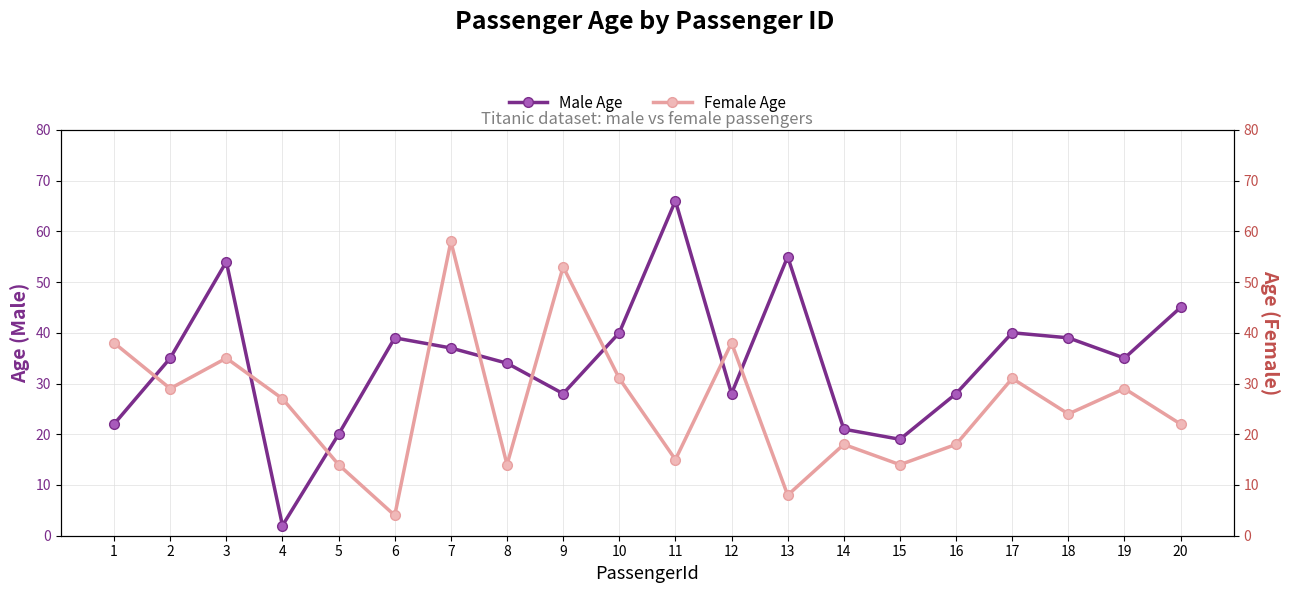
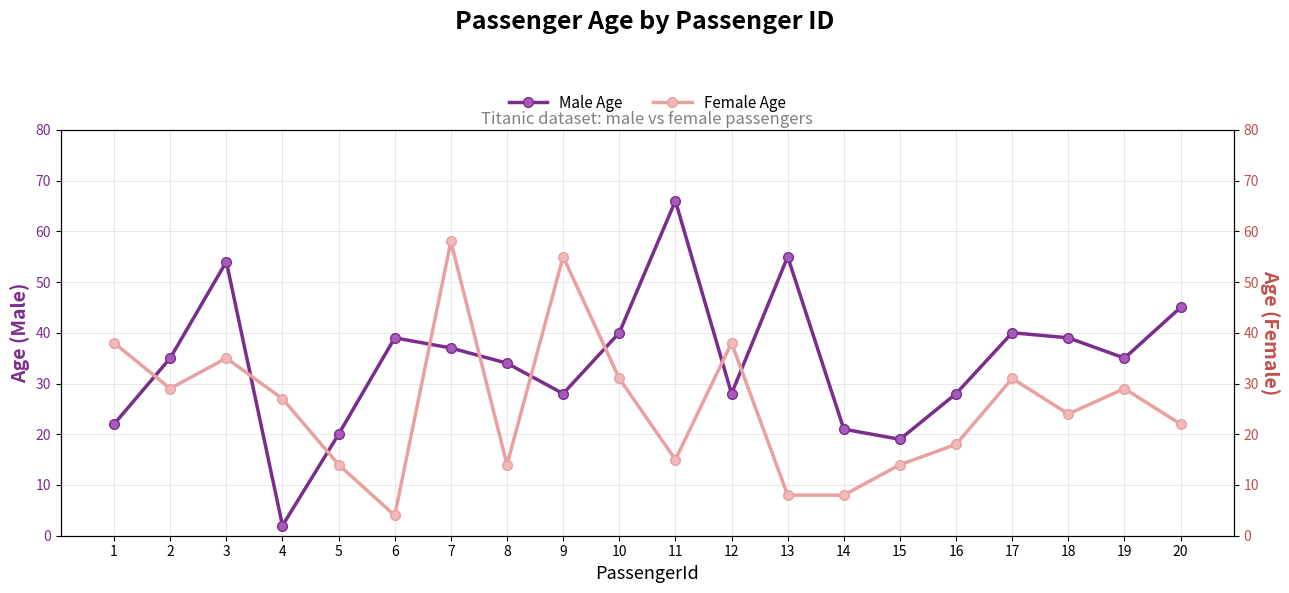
  {
    "Male Age": {
      "1": 22,
      "2": 35,
      "3": 54,
      "4": 2,
      "5": 20,
      "6": 39,
      "7": 37,
      "8": 34,
      "9": 28,
      "10": 40,
      "11": 66,
      "12": 28,
      "13": 55,
      "14": 21,
      "15": 19,
      "16": 28,
      "17": 40,
      "18": 39,
      "19": 35,
      "20": 45
    },
    "Female Age": {
      "1": 38,
      "2": 29,
      "3": 35,
      "4": 27,
      "5": 14,
      "6": 4,
      "7": 58,
      "8": 14,
-     "9": 53,
+     "9": 55,
      "10": 31,
      "11": 15,
      "12": 38,
      "13": 8,
-     "14": 18,
+     "14": 8,
      "15": 14,
      "16": 18,
      "17": 31,
      "18": 24,
      "19": 29,
      "20": 22
    }
  }
